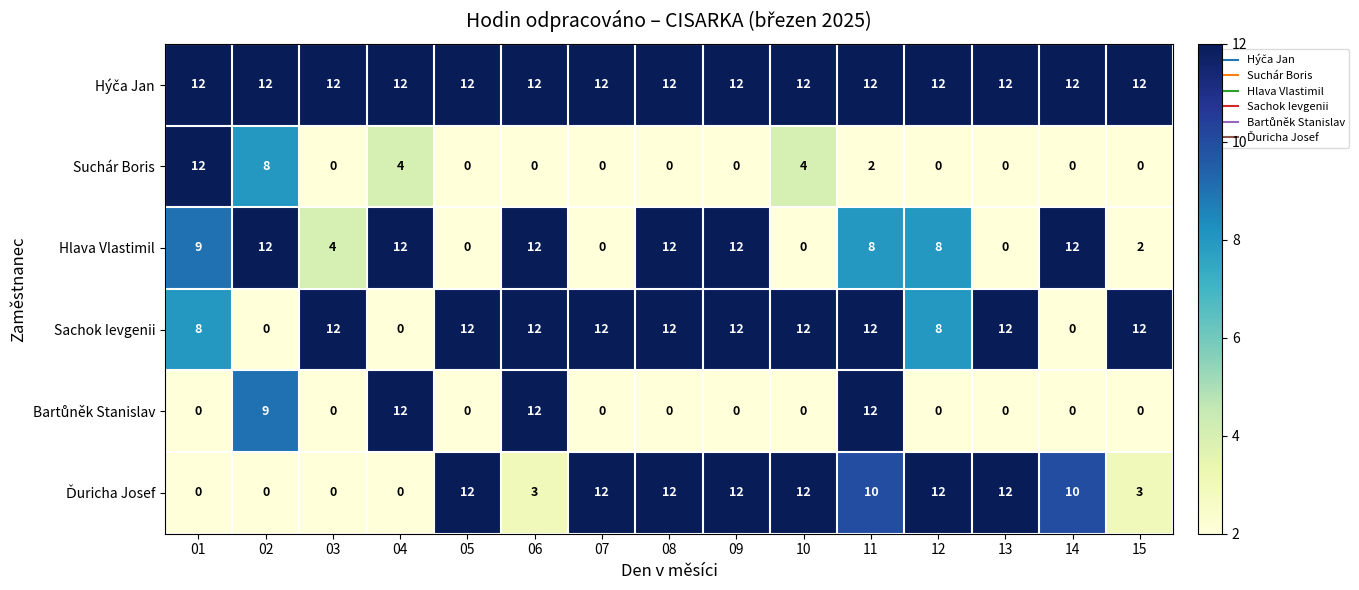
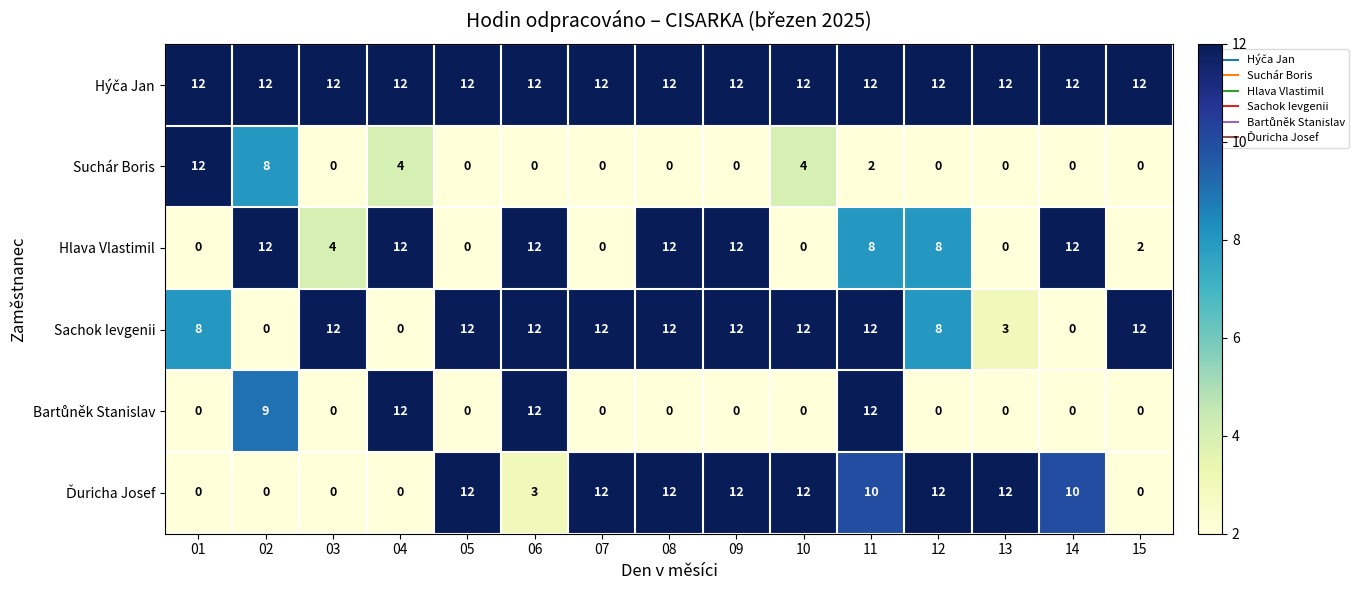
  {
    "Hýča Jan": {
      "01": 12,
      "02": 12,
      "03": 12,
      "04": 12,
      "05": 12,
      "06": 12,
      "07": 12,
      "08": 12,
      "09": 12,
      "10": 12,
      "11": 12,
      "12": 12,
      "13": 12,
      "14": 12,
      "15": 12
    },
    "Suchár Boris": {
      "01": 12,
      "02": 8,
      "03": 0,
      "04": 4,
      "05": 0,
      "06": 0,
      "07": 0,
      "08": 0,
      "09": 0,
      "10": 4,
      "11": 2,
      "12": 0,
      "13": 0,
      "14": 0,
      "15": 0
    },
    "Hlava Vlastimil": {
-     "01": 9,
+     "01": 0,
      "02": 12,
      "03": 4,
      "04": 12,
      "05": 0,
      "06": 12,
      "07": 0,
      "08": 12,
      "09": 12,
      "10": 0,
      "11": 8,
      "12": 8,
      "13": 0,
      "14": 12,
      "15": 2
    },
    "Sachok Ievgenii": {
      "01": 8,
      "02": 0,
      "03": 12,
      "04": 0,
      "05": 12,
      "06": 12,
      "07": 12,
      "08": 12,
      "09": 12,
      "10": 12,
      "11": 12,
      "12": 8,
-     "13": 12,
+     "13": 3,
      "14": 0,
      "15": 12
    },
    "Bartůněk Stanislav": {
      "01": 0,
      "02": 9,
      "03": 0,
      "04": 12,
      "05": 0,
      "06": 12,
      "07": 0,
      "08": 0,
      "09": 0,
      "10": 0,
      "11": 12,
      "12": 0,
      "13": 0,
      "14": 0,
      "15": 0
    },
    "Ďuricha Josef": {
      "01": 0,
      "02": 0,
      "03": 0,
      "04": 0,
      "05": 12,
      "06": 3,
      "07": 12,
      "08": 12,
      "09": 12,
      "10": 12,
      "11": 10,
      "12": 12,
      "13": 12,
      "14": 10,
-     "15": 3
+     "15": 0
    }
  }
